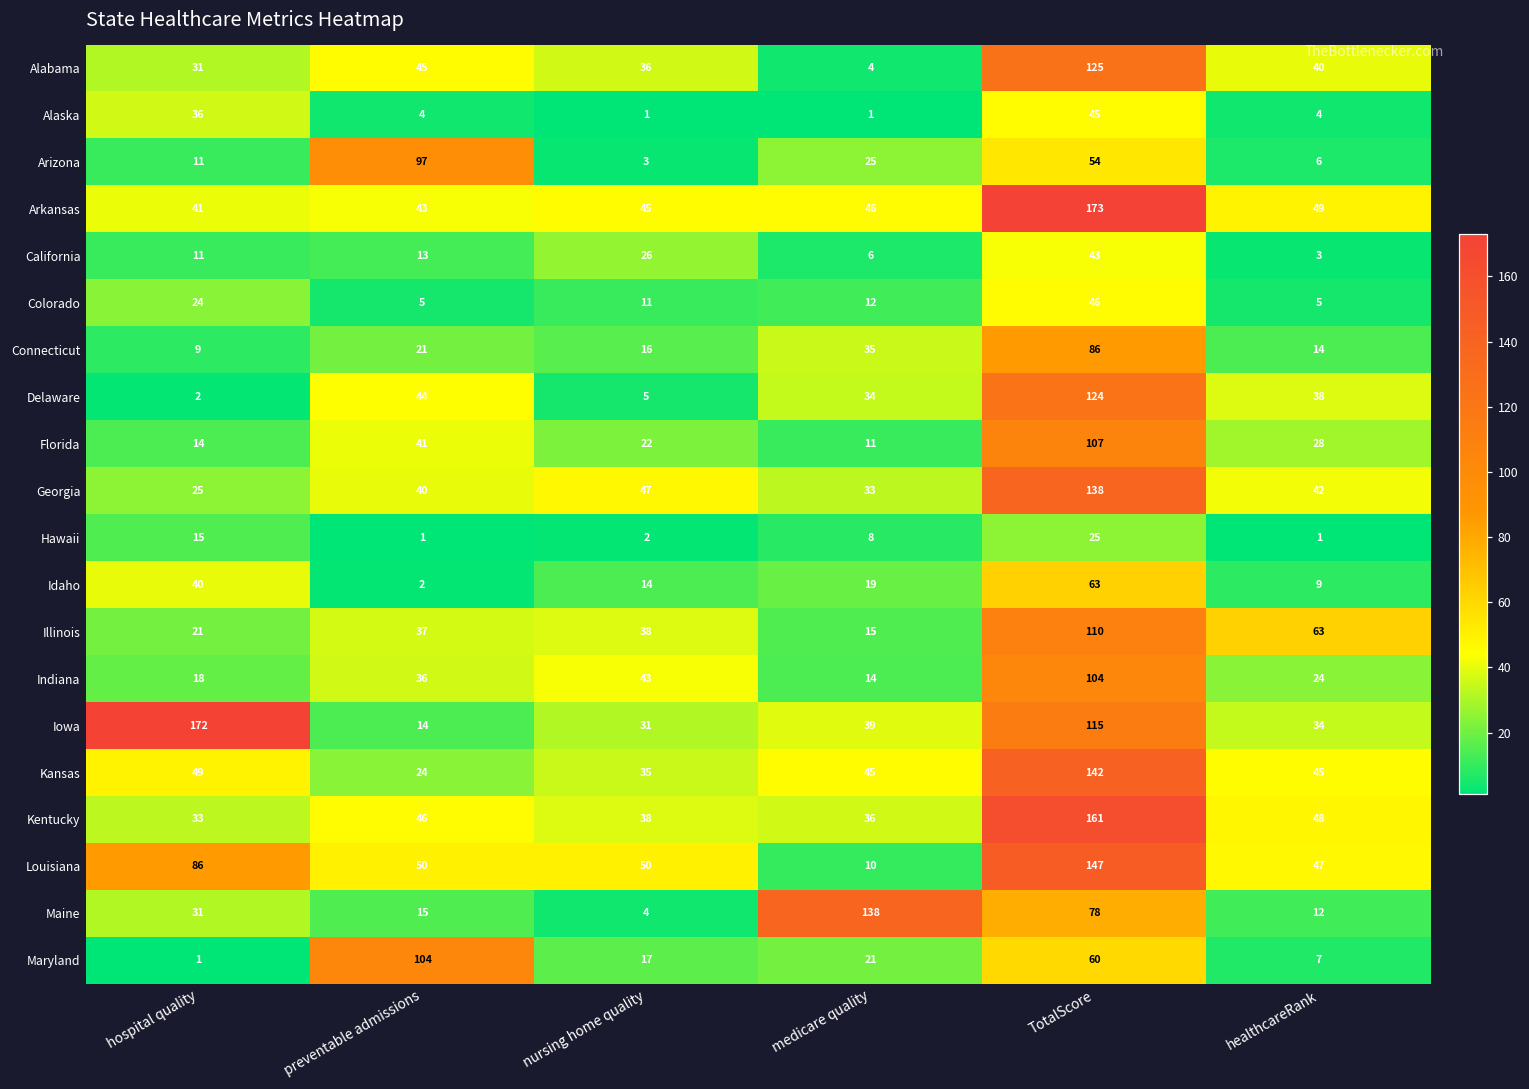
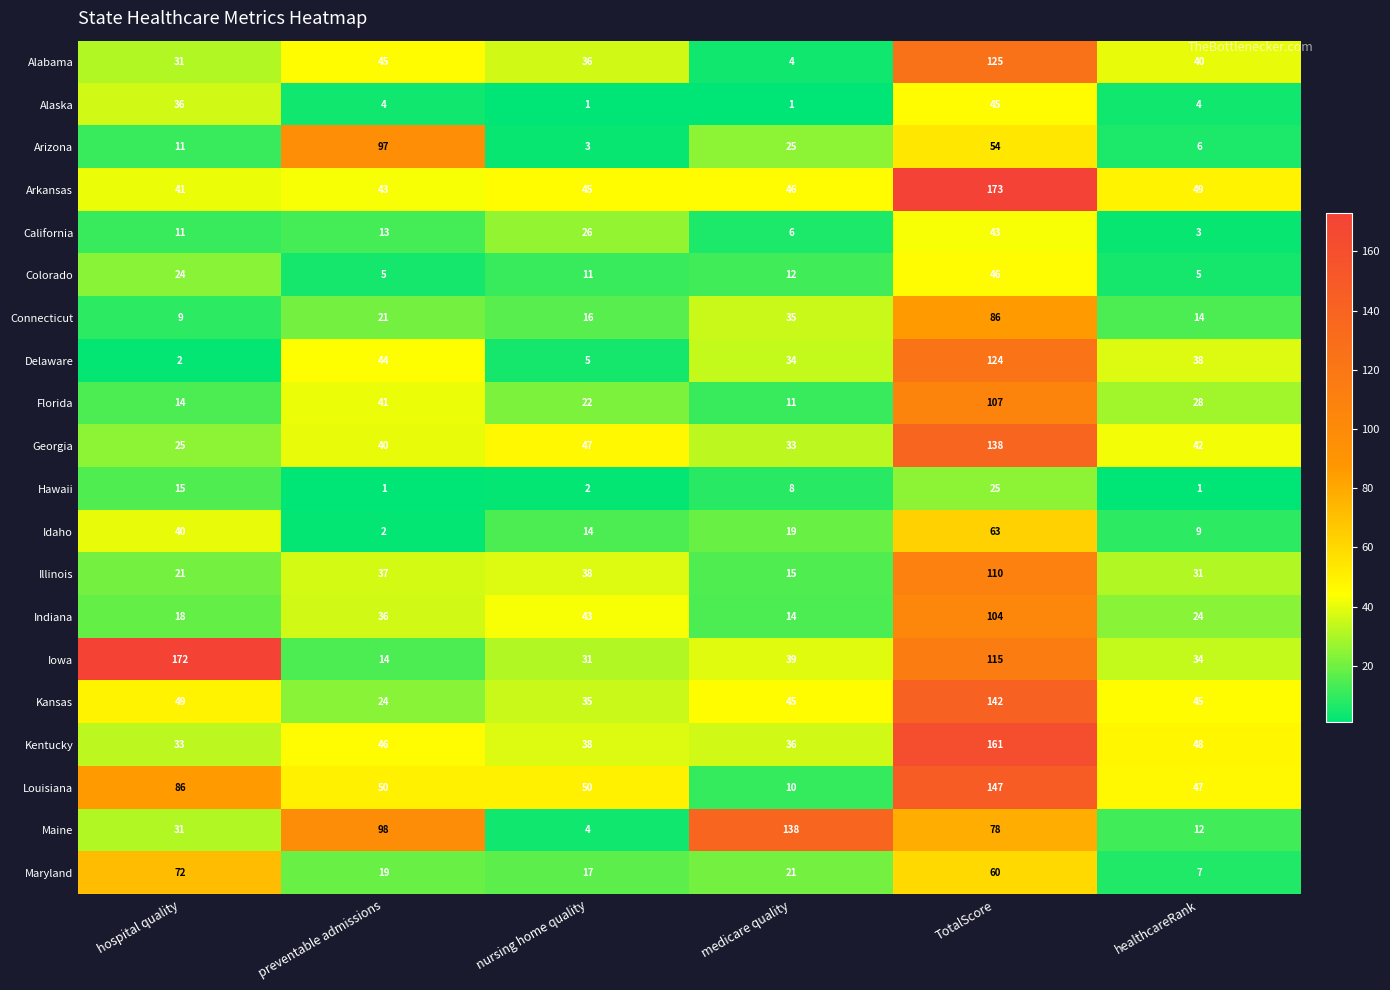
  {
    "Alabama": {
      "hospital quality": 31,
      "preventable admissions": 45,
      "nursing home quality": 36,
      "medicare quality": 4,
      "TotalScore": 125
    },
    "Alaska": {
      "hospital quality": 36,
      "preventable admissions": 4,
      "nursing home quality": 1,
      "medicare quality": 1,
      "TotalScore": 45,
      "healthcareRank": 4
    },
    "Arizona": {
      "hospital quality": 11,
      "preventable admissions": 97,
      "nursing home quality": 3,
      "medicare quality": 25,
      "TotalScore": 54,
      "healthcareRank": 6
    },
    "Arkansas": {
      "hospital quality": 41,
      "preventable admissions": 43,
      "nursing home quality": 45,
      "medicare quality": 46,
      "TotalScore": 173,
      "healthcareRank": 49
    },
    "California": {
      "hospital quality": 11,
      "preventable admissions": 13,
      "nursing home quality": 26,
      "medicare quality": 6,
      "TotalScore": 43,
      "healthcareRank": 3
    },
    "Colorado": {
      "hospital quality": 24,
      "preventable admissions": 5,
      "nursing home quality": 11,
      "medicare quality": 12,
      "TotalScore": 46,
      "healthcareRank": 5
    },
    "Connecticut": {
      "hospital quality": 9,
      "preventable admissions": 21,
      "nursing home quality": 16,
      "medicare quality": 35,
      "TotalScore": 86,
      "healthcareRank": 14
    },
    "Delaware": {
      "hospital quality": 2,
      "preventable admissions": 44,
      "nursing home quality": 5,
      "medicare quality": 34,
      "TotalScore": 124,
      "healthcareRank": 38
    },
    "Florida": {
      "hospital quality": 14,
      "preventable admissions": 41,
      "nursing home quality": 22,
      "medicare quality": 11,
      "TotalScore": 107,
      "healthcareRank": 28
    },
    "Georgia": {
      "hospital quality": 25,
      "preventable admissions": 40,
      "nursing home quality": 47,
      "medicare quality": 33,
      "TotalScore": 138,
      "healthcareRank": 42
    },
    "Hawaii": {
      "hospital quality": 15,
      "preventable admissions": 1,
      "nursing home quality": 2,
      "medicare quality": 8,
      "TotalScore": 25,
      "healthcareRank": 1
    },
    "Idaho": {
      "hospital quality": 40,
      "preventable admissions": 2,
      "nursing home quality": 14,
      "medicare quality": 19,
      "TotalScore": 63,
      "healthcareRank": 9
    },
    "Illinois": {
      "hospital quality": 21,
      "preventable admissions": 37,
      "nursing home quality": 38,
      "medicare quality": 15,
      "TotalScore": 110,
-     "healthcareRank": 63
+     "healthcareRank": 31
    },
    "Indiana": {
      "hospital quality": 18,
      "preventable admissions": 36,
      "nursing home quality": 43,
      "medicare quality": 14,
      "TotalScore": 104,
      "healthcareRank": 24
    },
    "Iowa": {
      "hospital quality": 172,
      "preventable admissions": 14,
      "nursing home quality": 31,
      "medicare quality": 39,
      "TotalScore": 115,
      "healthcareRank": 34
    },
    "Kansas": {
      "hospital quality": 49,
      "preventable admissions": 24,
      "nursing home quality": 35,
      "medicare quality": 45,
      "TotalScore": 142,
      "healthcareRank": 45
    },
    "Kentucky": {
      "hospital quality": 33,
      "preventable admissions": 46,
      "nursing home quality": 38,
      "medicare quality": 36,
      "TotalScore": 161,
      "healthcareRank": 48
    },
    "Louisiana": {
      "hospital quality": 86,
      "preventable admissions": 50,
      "nursing home quality": 50,
      "medicare quality": 10,
      "TotalScore": 147,
      "healthcareRank": 47
    },
    "Maine": {
      "hospital quality": 31,
-     "preventable admissions": 15,
+     "preventable admissions": 98,
      "nursing home quality": 4,
      "medicare quality": 138,
      "TotalScore": 78,
      "healthcareRank": 12
    },
    "Maryland": {
-     "hospital quality": 1,
-     "preventable admissions": 104,
+     "hospital quality": 72,
+     "preventable admissions": 19,
      "nursing home quality": 17,
      "medicare quality": 21,
      "TotalScore": 60,
      "healthcareRank": 7
    }
  }
